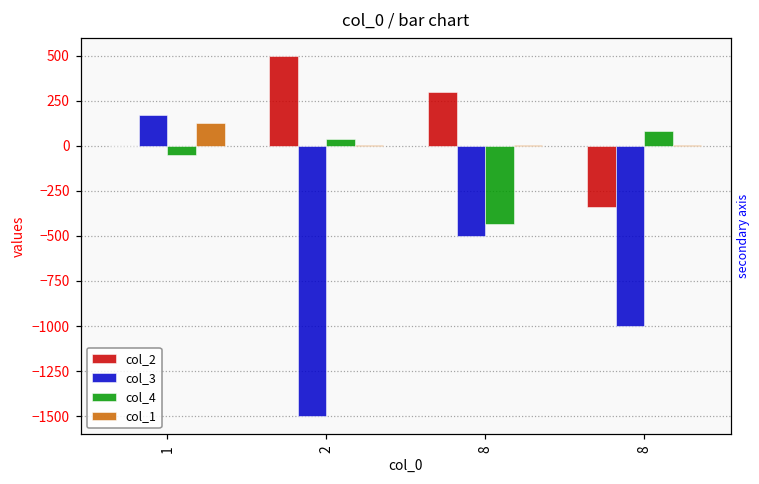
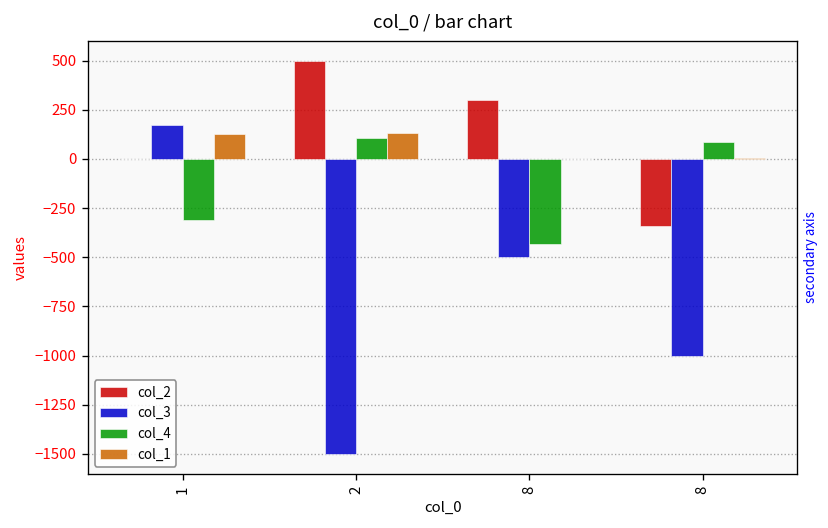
  {
    "col_2": {
      "1": 0,
      "2": 500
    },
    "col_3": {
      "1": 170,
      "2": -1500
    },
    "col_4": {
-     "1": -50,
-     "2": 40
+     "1": -310,
+     "2": 110
    },
    "col_1": {
      "1": 130,
-     "2": 0
+     "2": 130
    }
  }
